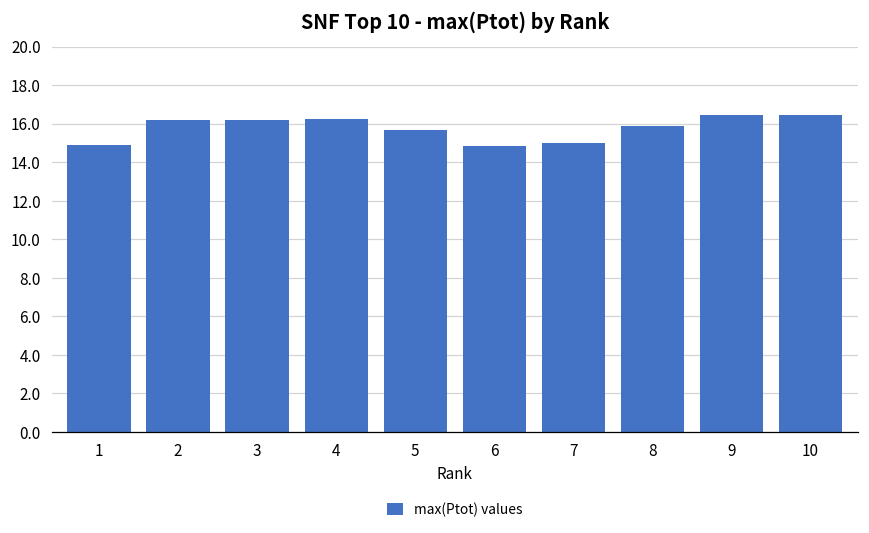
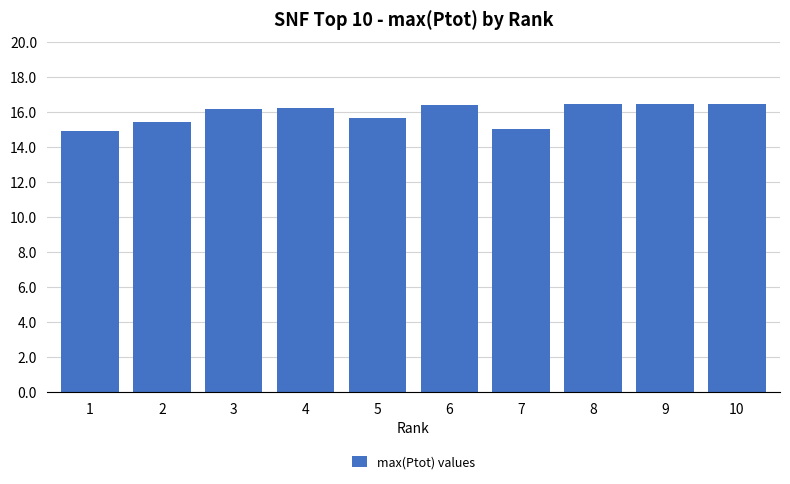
  {
    "1": 14.9,
-   "2": 16.2,
+   "2": 15.5,
    "3": 16.2,
    "4": 16.2,
    "5": 15.7,
-   "6": 14.9,
+   "6": 16.4,
    "7": 15.0,
-   "8": 15.9,
+   "8": 16.4,
    "9": 16.4,
    "10": 16.5
  }
